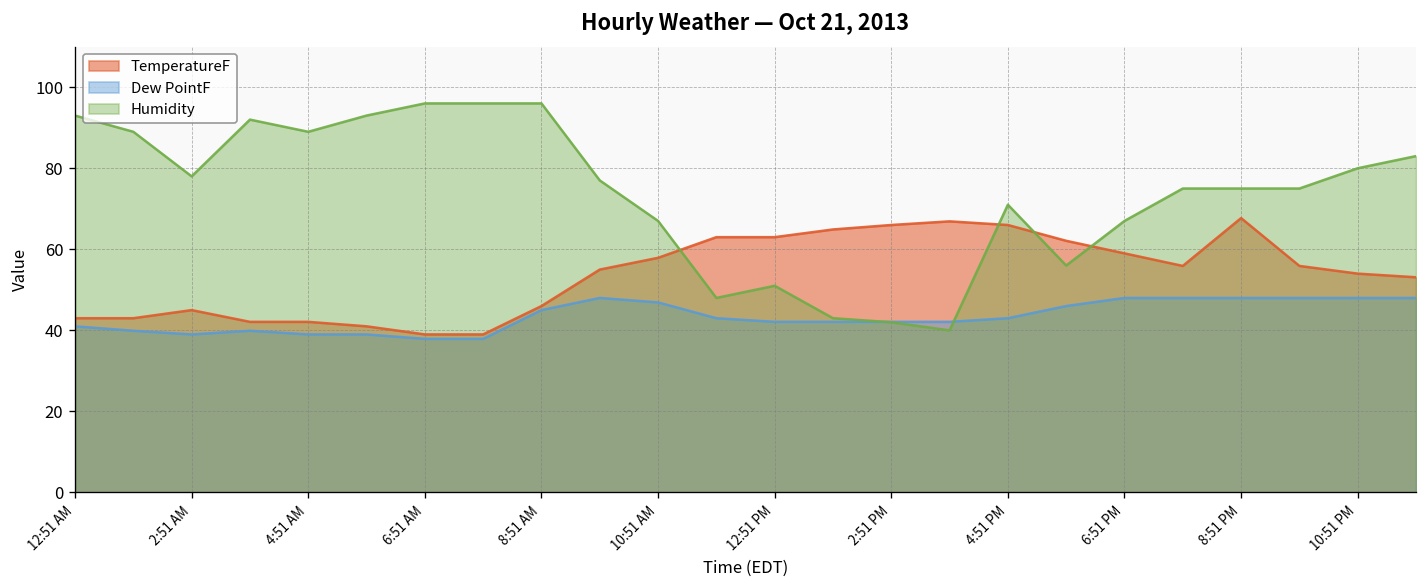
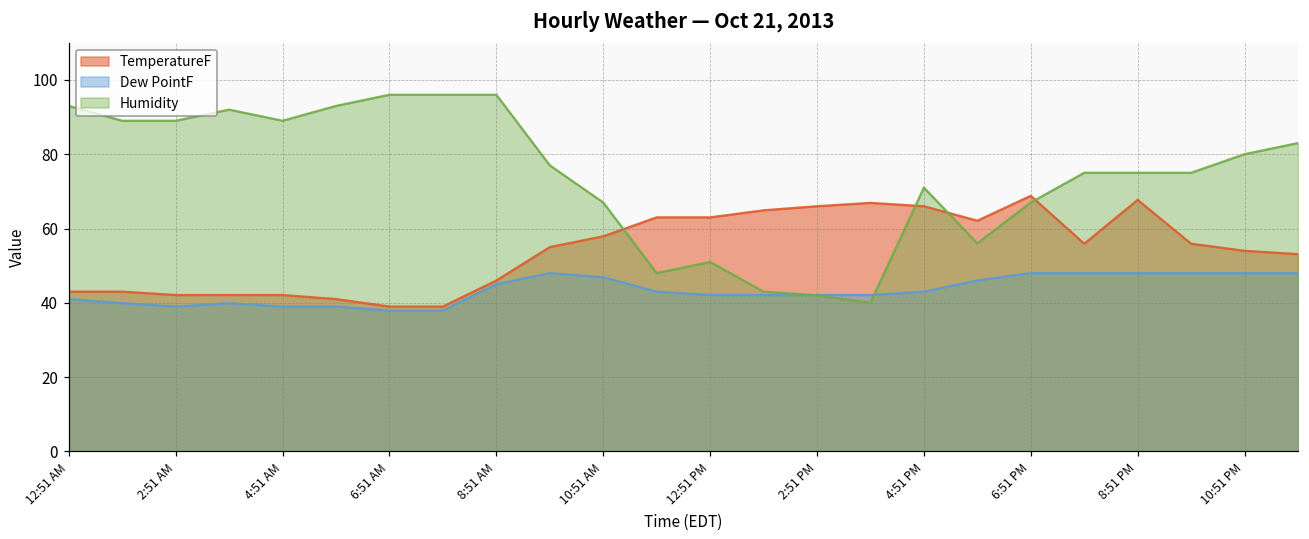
  {
    "TemperatureF": {
      "12:51 AM": 43,
-     "2:51 AM": 45,
+     "2:51 AM": 42,
      "4:51 AM": 42,
      "6:51 AM": 39,
      "8:51 AM": 46,
      "10:51 AM": 58,
      "12:51 PM": 63,
      "2:51 PM": 66,
      "4:51 PM": 66,
-     "6:51 PM": 59,
+     "6:51 PM": 69,
      "8:51 PM": 68,
      "10:51 PM": 54
    },
    "Dew PointF": {
      "12:51 AM": 41,
      "2:51 AM": 39,
      "4:51 AM": 39,
      "6:51 AM": 38,
      "8:51 AM": 45,
      "10:51 AM": 47,
      "12:51 PM": 42,
      "4:51 PM": 43,
      "6:51 PM": 48,
      "8:51 PM": 48,
      "10:51 PM": 48
    },
    "Humidity": {
      "12:51 AM": 93,
-     "2:51 AM": 78,
+     "2:51 AM": 89,
      "4:51 AM": 89,
      "6:51 AM": 96,
      "8:51 AM": 96,
      "10:51 AM": 67,
      "12:51 PM": 51,
      "4:51 PM": 71,
      "6:51 PM": 67,
      "8:51 PM": 75,
      "10:51 PM": 80
    }
  }
